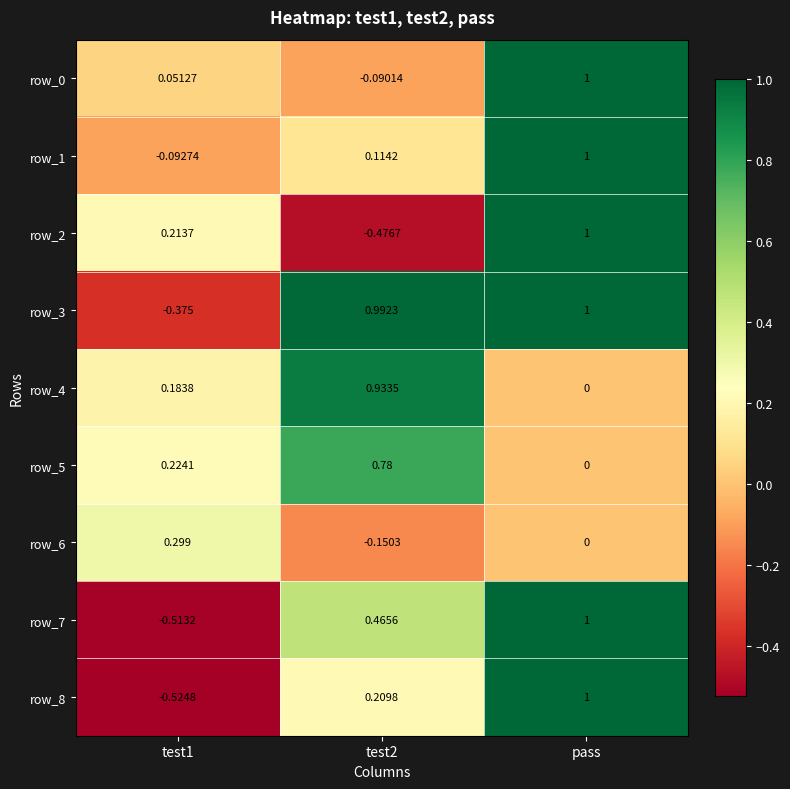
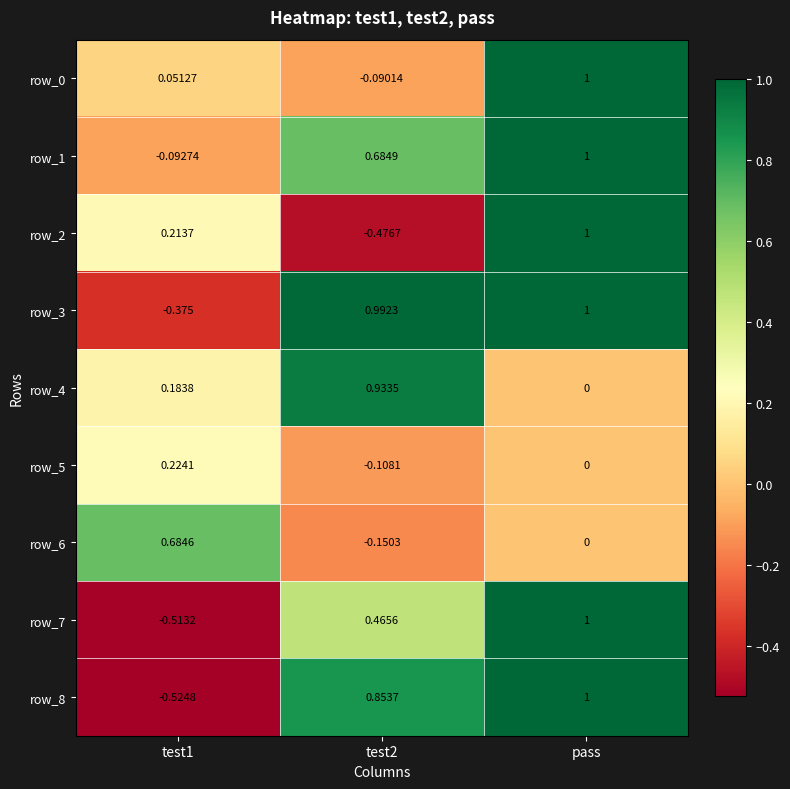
  {
    "row_0": {
      "test1": 0.05127,
      "test2": -0.09014,
      "pass": 1
    },
    "row_1": {
      "test1": -0.09274,
-     "test2": 0.1142,
+     "test2": 0.6849,
      "pass": 1
    },
    "row_2": {
      "test1": 0.2137,
      "test2": -0.4767,
      "pass": 1
    },
    "row_3": {
      "test1": -0.375,
      "test2": 0.9923,
      "pass": 1
    },
    "row_4": {
      "test1": 0.1838,
      "test2": 0.9335,
      "pass": 0
    },
    "row_5": {
      "test1": 0.2241,
-     "test2": 0.78,
+     "test2": -0.1081,
      "pass": 0
    },
    "row_6": {
-     "test1": 0.299,
+     "test1": 0.6846,
      "test2": -0.1503,
      "pass": 0
    },
    "row_7": {
      "test1": -0.5132,
      "test2": 0.4656,
      "pass": 1
    },
    "row_8": {
      "test1": -0.5248,
-     "test2": 0.2098,
+     "test2": 0.8537,
      "pass": 1
    }
  }
